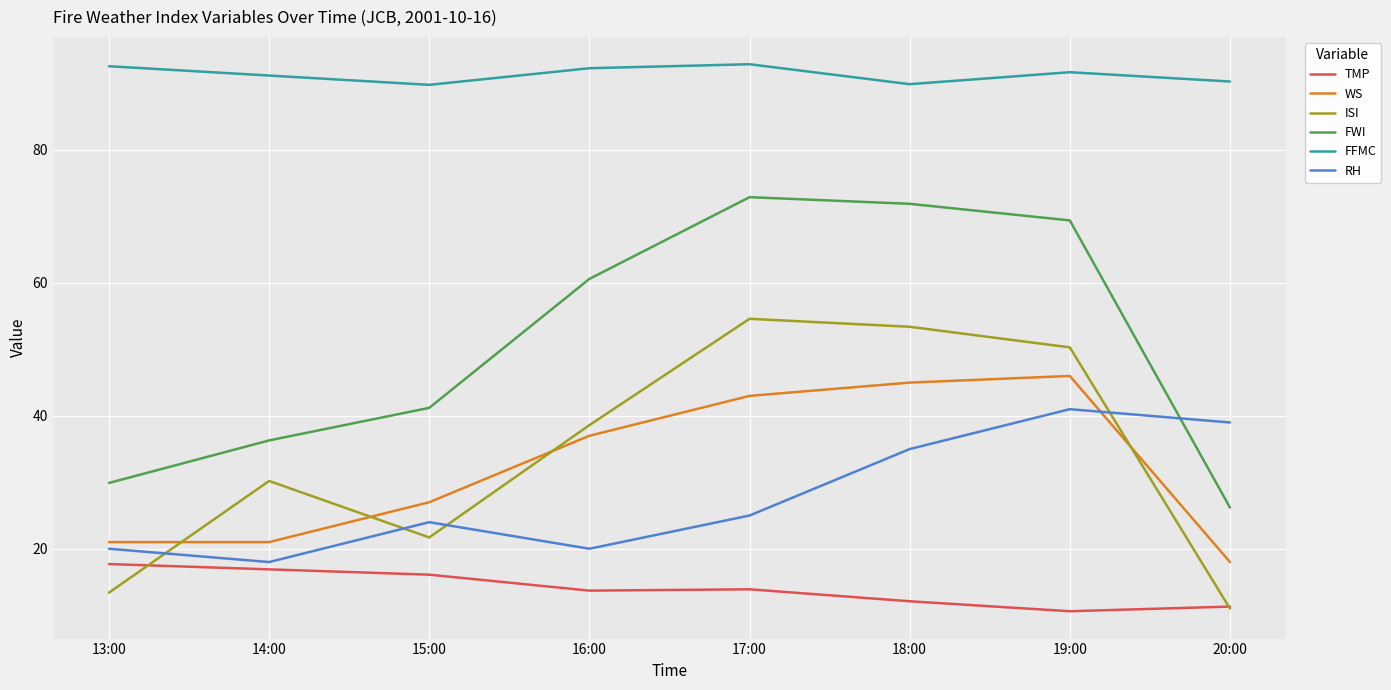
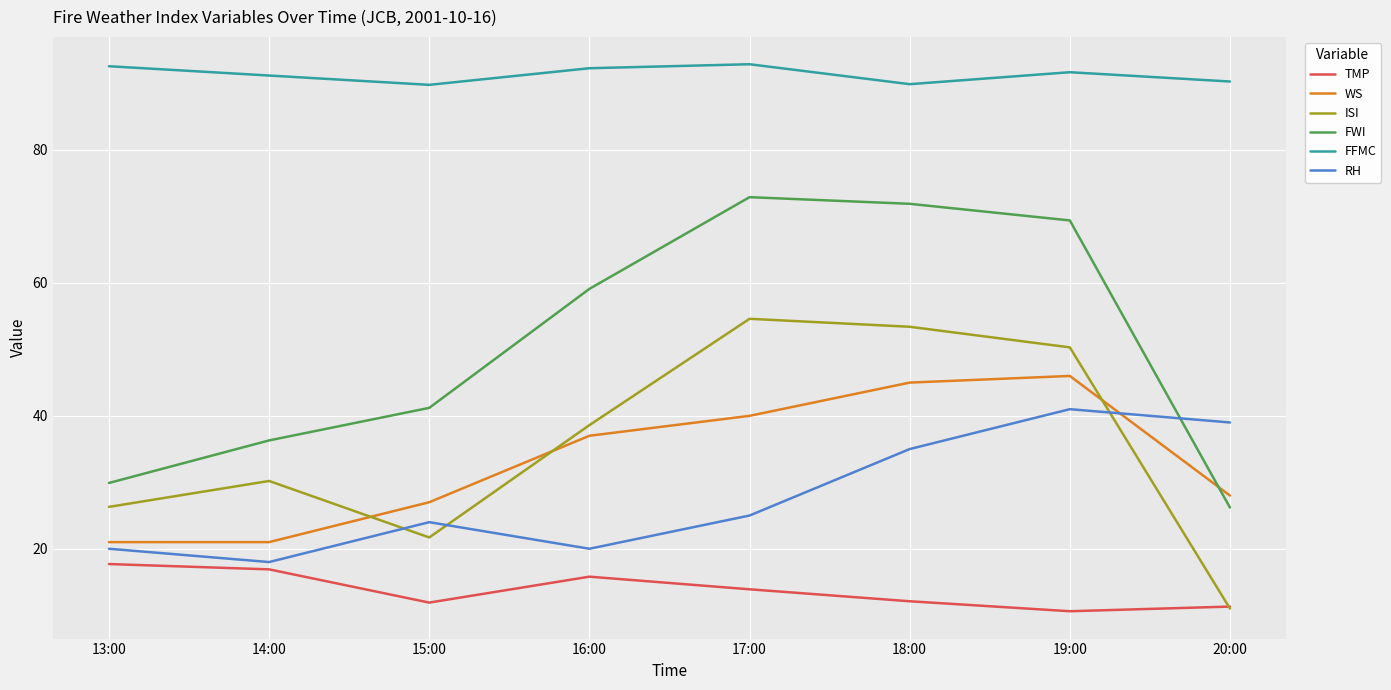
  {
    "TMP": {
      "13:00": 18,
      "14:00": 17,
-     "15:00": 16,
-     "16:00": 14,
+     "15:00": 12,
+     "16:00": 16,
      "17:00": 14,
      "18:00": 12,
      "19:00": 11
    },
    "WS": {
      "13:00": 21,
      "14:00": 21,
      "15:00": 27,
      "16:00": 37,
-     "17:00": 43,
+     "17:00": 40,
      "18:00": 45,
      "19:00": 46,
-     "20:00": 18
+     "20:00": 28
    },
    "ISI": {
-     "13:00": 13,
+     "13:00": 26,
      "14:00": 30,
      "15:00": 22,
      "16:00": 39,
      "17:00": 55,
      "18:00": 53,
      "19:00": 50
    },
    "FWI": {
      "13:00": 30,
      "14:00": 36,
      "15:00": 41,
-     "16:00": 61,
+     "16:00": 59,
      "17:00": 73,
      "18:00": 72,
      "19:00": 69,
      "20:00": 26
    },
    "FFMC": {
      "13:00": 93,
      "14:00": 91,
      "15:00": 90,
      "16:00": 92,
      "17:00": 93,
      "18:00": 90,
      "19:00": 92,
      "20:00": 90
    },
    "RH": {
      "13:00": 20,
      "14:00": 18,
      "15:00": 24,
      "16:00": 20,
      "17:00": 25,
      "18:00": 35,
      "19:00": 41,
      "20:00": 39
    }
  }
